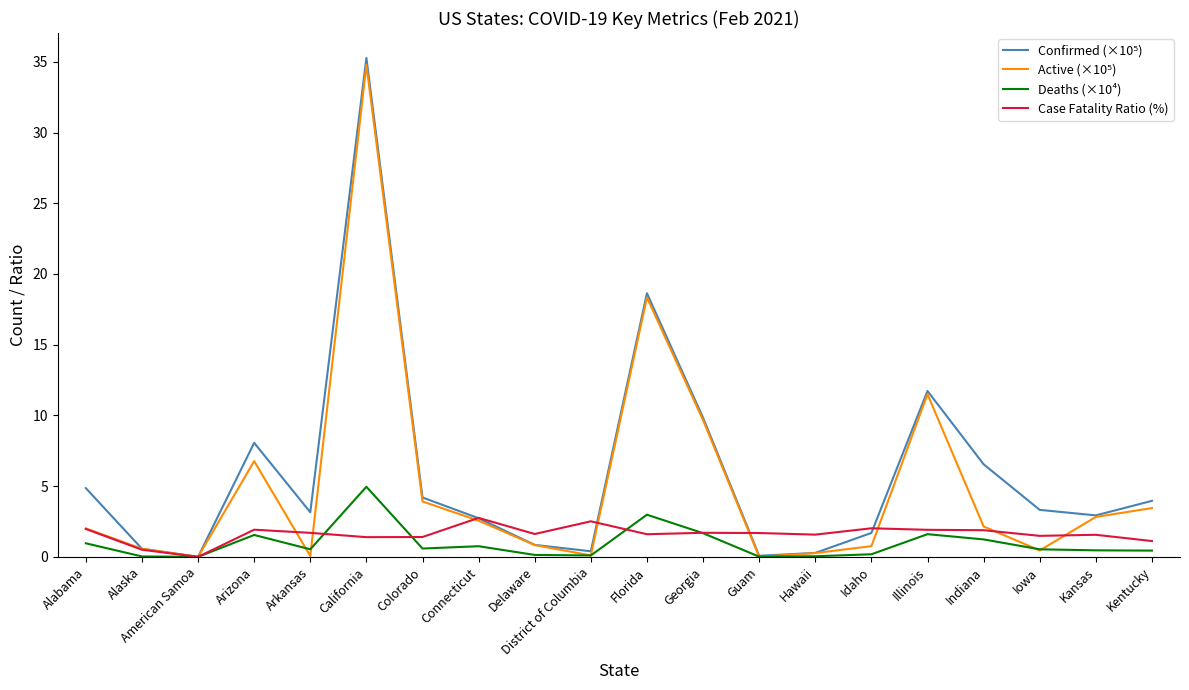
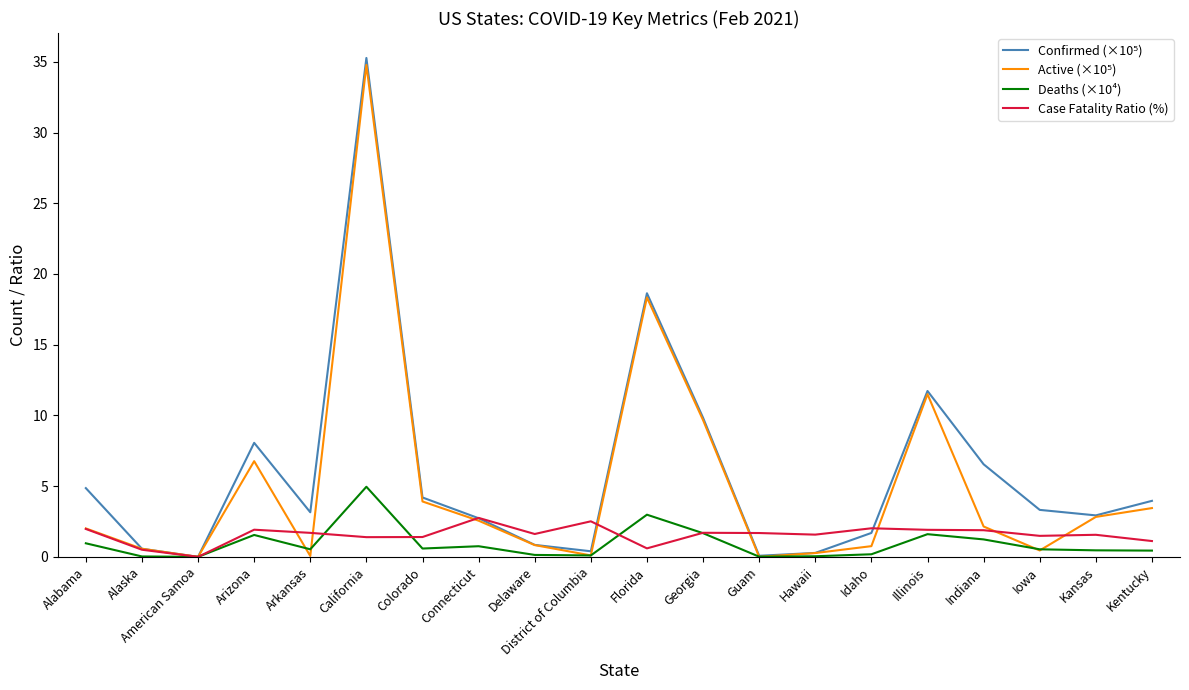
  {
    "Confirmed (×10⁵)": {
      "Alabama": 4.9,
      "Arizona": 8.1,
      "Arkansas": 3.2,
      "California": 35.3,
      "Colorado": 4.2,
      "District of Columbia": 0.4,
      "Florida": 18.6,
      "Idaho": 1.7,
      "Illinois": 11.7,
      "Indiana": 6.5,
      "Iowa": 3.3,
      "Kentucky": 4.0
    },
    "Active (×10⁵)": {
      "Arizona": 6.8,
      "Arkansas": 0.1,
      "California": 34.8,
      "Colorado": 3.9,
      "Florida": 18.3,
      "Idaho": 0.8,
      "Illinois": 11.5,
      "Indiana": 2.1,
      "Kentucky": 3.4
    },
    "Deaths (×10⁴)": {
      "Alabama": 1.0,
      "Alaska": 0.0,
      "Arizona": 1.5,
      "Arkansas": 0.5,
      "California": 5.0,
      "Colorado": 0.6,
      "Connecticut": 0.8,
      "Delaware": 0.1,
      "Florida": 3.0,
      "Hawaii": 0.0,
      "Idaho": 0.2,
      "Illinois": 1.6,
      "Indiana": 1.2,
      "Kansas": 0.5,
      "Kentucky": 0.4
    },
    "Case Fatality Ratio (%)": {
      "Arizona": 1.9,
      "Arkansas": 1.7,
      "California": 1.4,
      "Colorado": 1.4,
      "Delaware": 1.6,
      "District of Columbia": 2.5,
-     "Florida": 1.6,
+     "Florida": 0.6,
      "Guam": 1.7,
      "Hawaii": 1.6,
      "Idaho": 2.0,
      "Illinois": 1.9,
      "Indiana": 1.9,
      "Iowa": 1.5,
      "Kansas": 1.6,
      "Kentucky": 1.1
    }
  }
